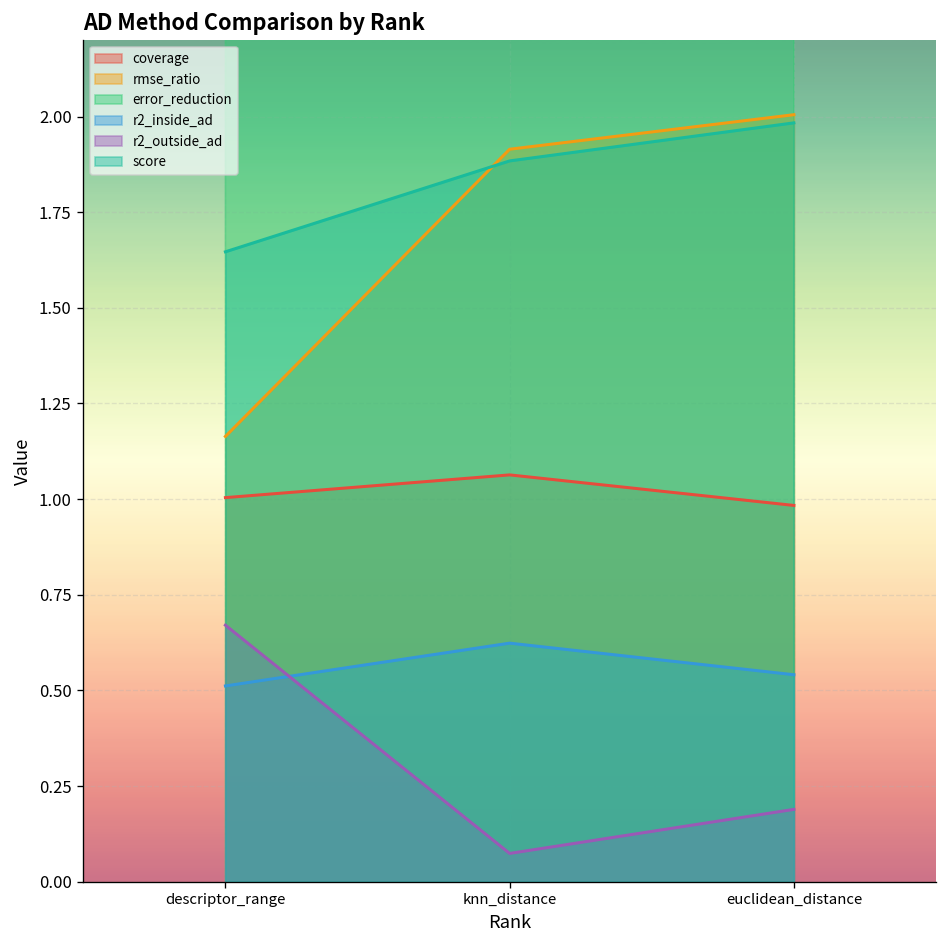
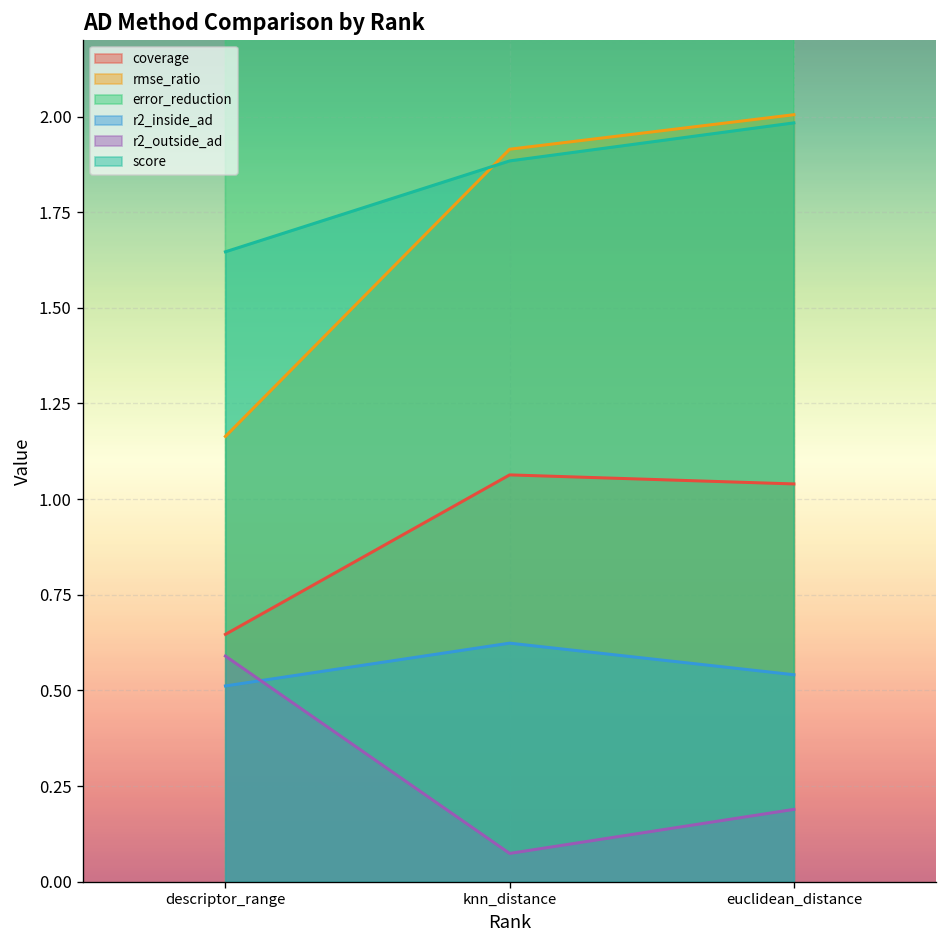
  {
    "coverage": {
-     "descriptor_range": 1.00,
+     "descriptor_range": 0.65,
      "knn_distance": 1.06,
-     "euclidean_distance": 0.98
+     "euclidean_distance": 1.04
    },
    "rmse_ratio": {
      "descriptor_range": 1.16,
      "knn_distance": 1.91,
      "euclidean_distance": 2.00
    },
    "r2_outside_ad": {
-     "descriptor_range": 0.67,
+     "descriptor_range": 0.59,
      "knn_distance": 0.07,
      "euclidean_distance": 0.19
    }
  }
